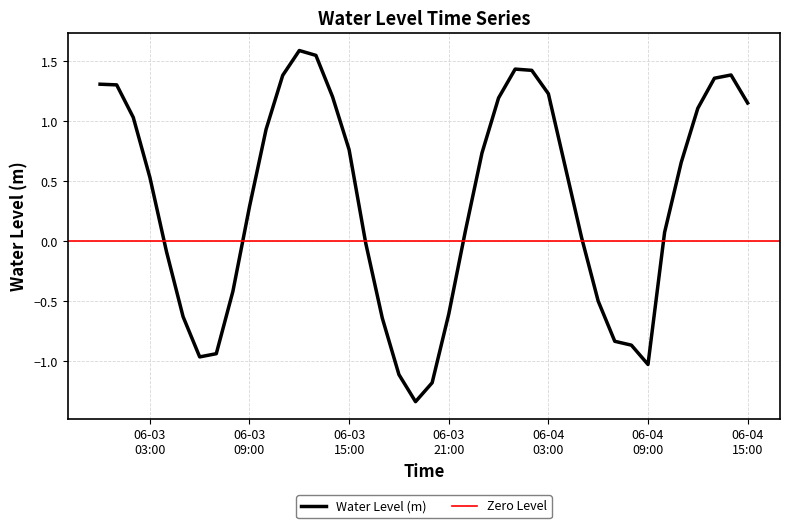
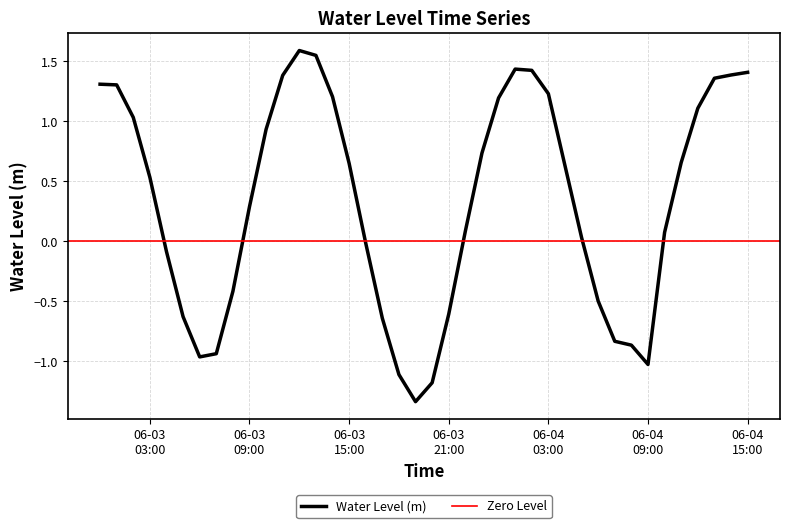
  {
    "06-03 03:00": 0.53,
    "06-03 09:00": 0.29,
-   "06-03 15:00": 0.76,
+   "06-03 15:00": 0.65,
    "06-03 21:00": -0.61,
    "06-04 03:00": 1.23,
    "06-04 09:00": -1.03,
-   "06-04 15:00": 1.15
+   "06-04 15:00": 1.41
  }
